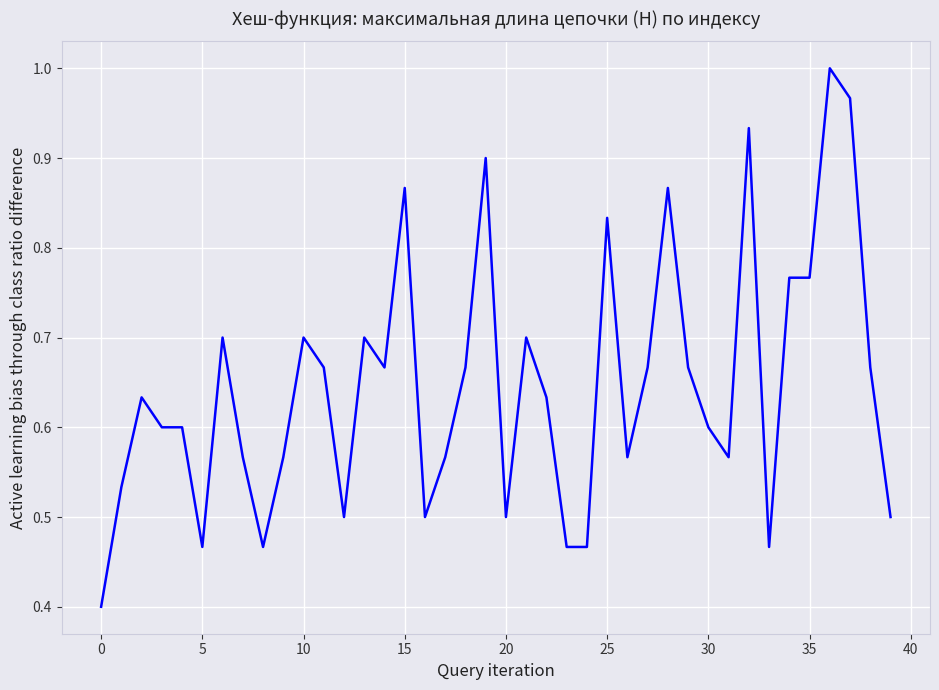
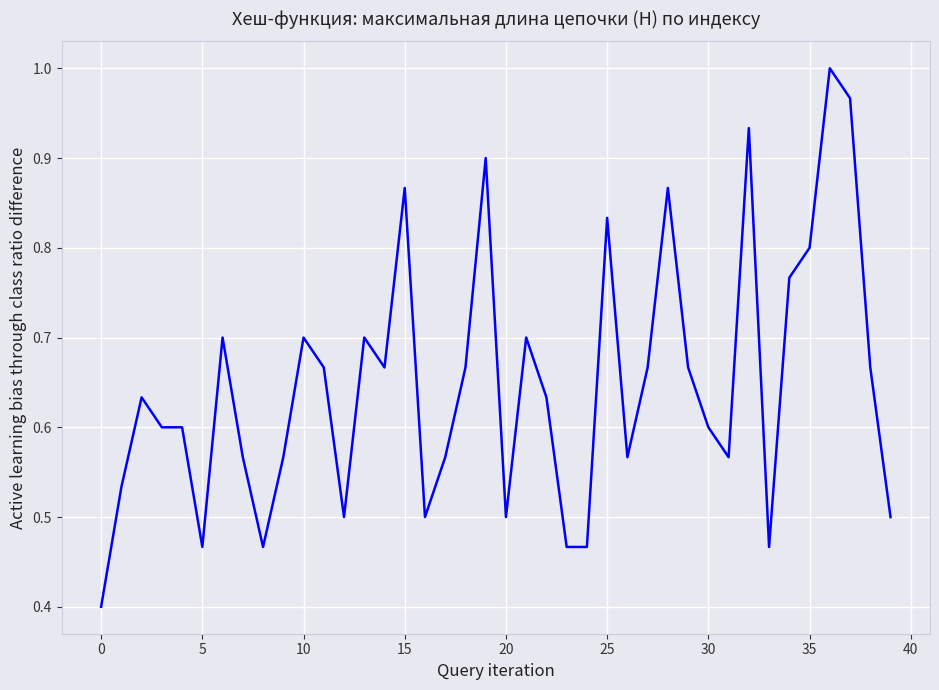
  {
    "0": 0.40,
    "5": 0.47,
    "10": 0.70,
    "15": 0.87,
    "20": 0.50,
    "25": 0.83,
    "30": 0.60,
-   "35": 0.77
+   "35": 0.80
  }
